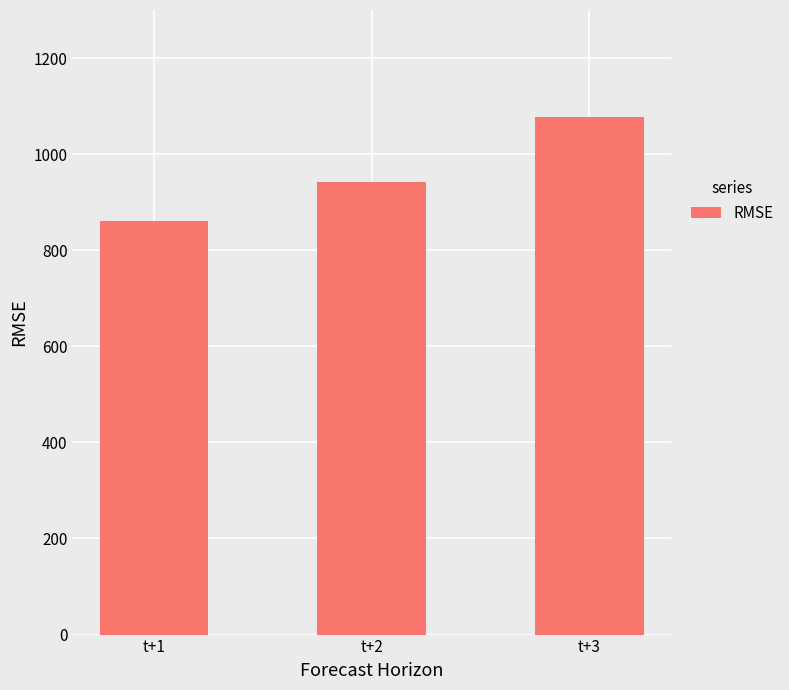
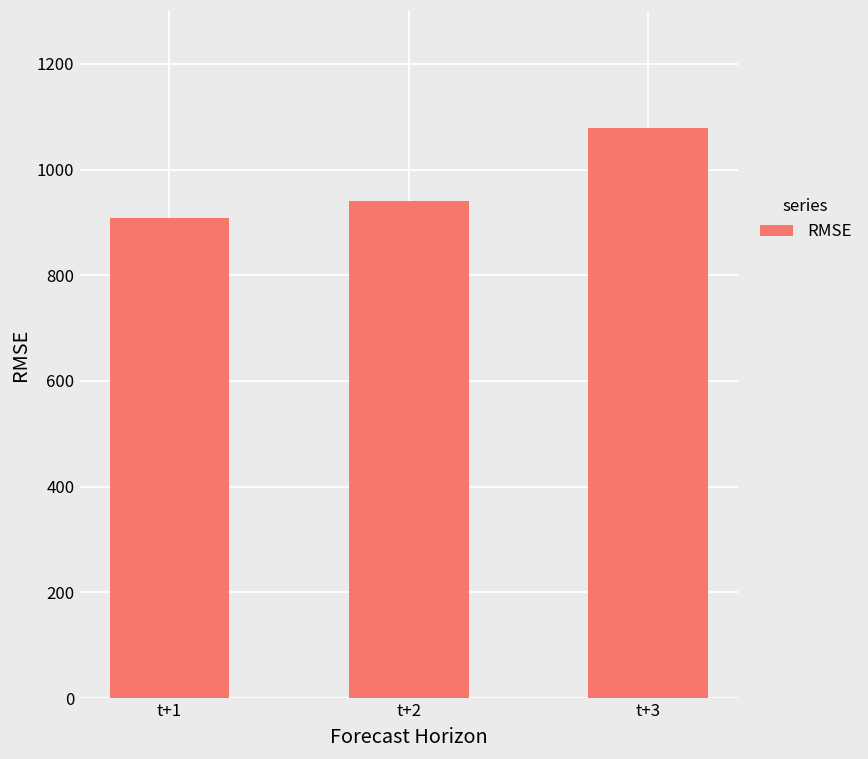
  {
-   "t+1": 860,
+   "t+1": 910,
    "t+2": 940,
    "t+3": 1080
  }
